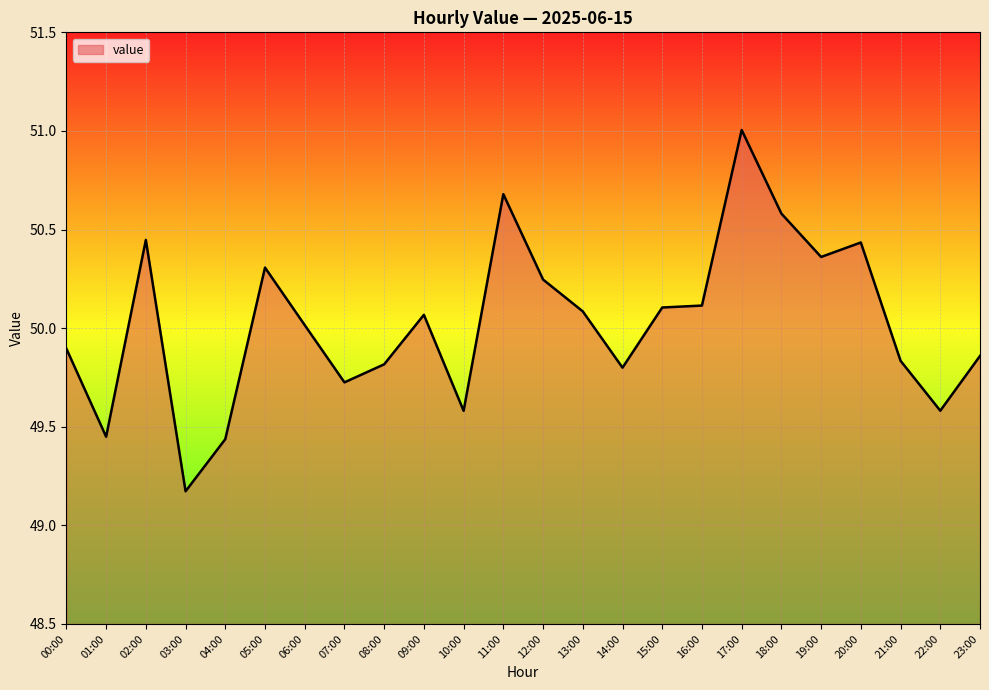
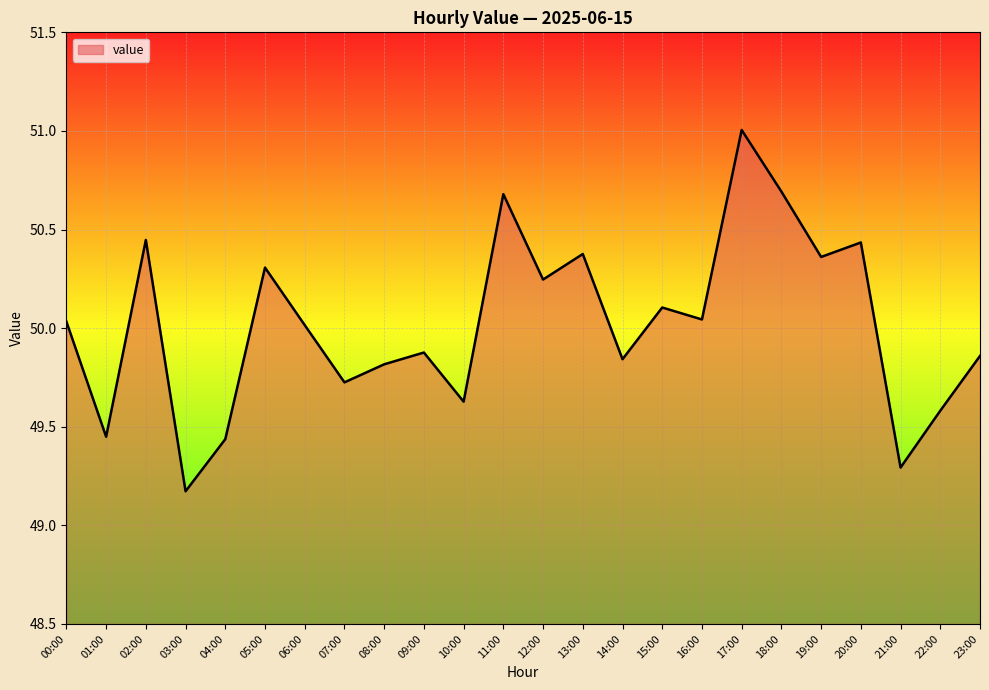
  {
-   "00:00": 49.90,
+   "00:00": 50.03,
    "01:00": 49.45,
    "02:00": 50.45,
    "03:00": 49.17,
    "04:00": 49.44,
    "05:00": 50.31,
    "06:00": 50.02,
    "07:00": 49.73,
    "08:00": 49.82,
-   "09:00": 50.07,
-   "10:00": 49.58,
+   "09:00": 49.88,
+   "10:00": 49.63,
    "11:00": 50.68,
    "12:00": 50.25,
-   "13:00": 50.08,
-   "14:00": 49.80,
+   "13:00": 50.38,
+   "14:00": 49.84,
    "15:00": 50.10,
-   "16:00": 50.11,
+   "16:00": 50.04,
    "17:00": 51.00,
-   "18:00": 50.58,
+   "18:00": 50.69,
    "19:00": 50.36,
    "20:00": 50.43,
-   "21:00": 49.83,
+   "21:00": 49.29,
    "22:00": 49.58,
    "23:00": 49.86
  }
